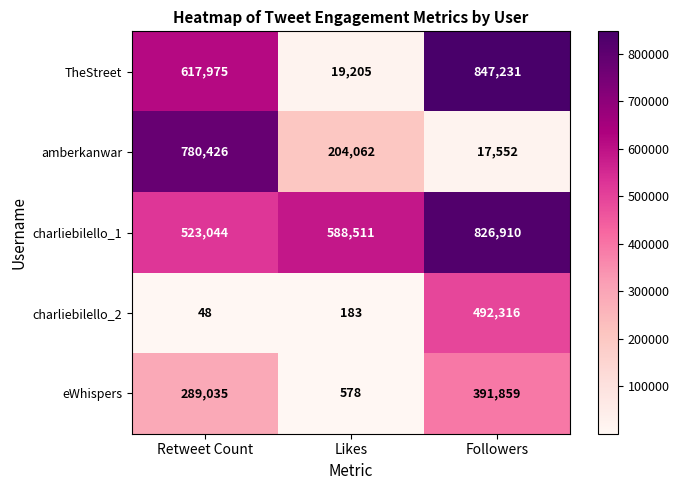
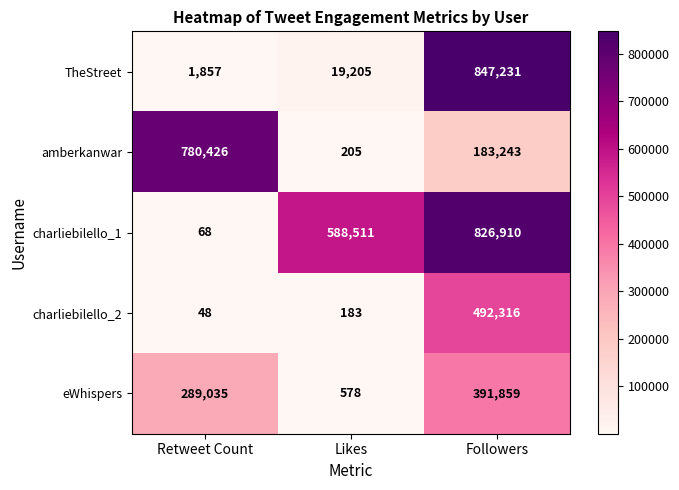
  {
    "TheStreet": {
-     "Retweet Count": "617,975",
+     "Retweet Count": "1,857",
      "Likes": "19,205",
      "Followers": "847,231"
    },
    "amberkanwar": {
      "Retweet Count": "780,426",
-     "Likes": "204,062",
-     "Followers": "17,552"
+     "Likes": "205",
+     "Followers": "183,243"
    },
    "charliebilello_1": {
-     "Retweet Count": "523,044",
+     "Retweet Count": "68",
      "Likes": "588,511",
      "Followers": "826,910"
    },
    "charliebilello_2": {
      "Retweet Count": "48",
      "Likes": "183",
      "Followers": "492,316"
    },
    "eWhispers": {
      "Retweet Count": "289,035",
      "Likes": "578",
      "Followers": "391,859"
    }
  }
